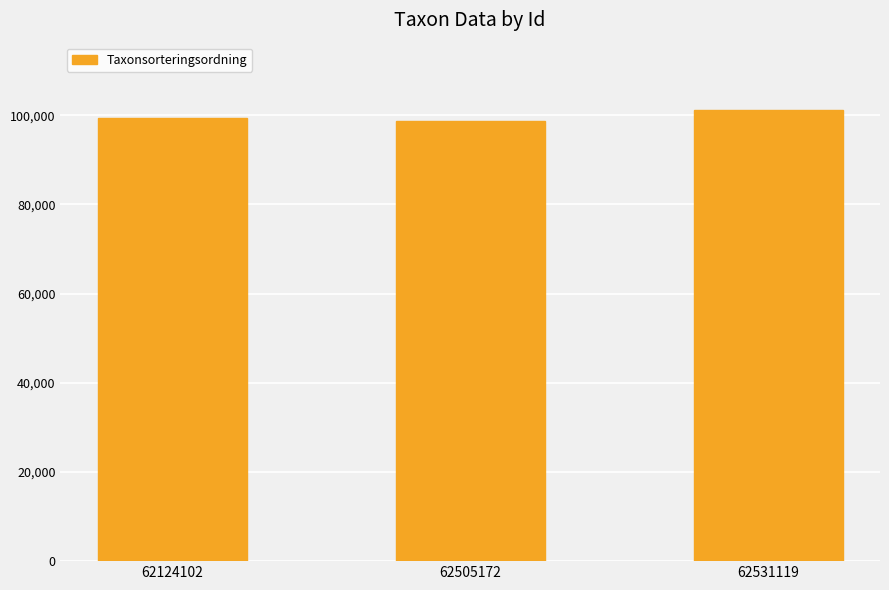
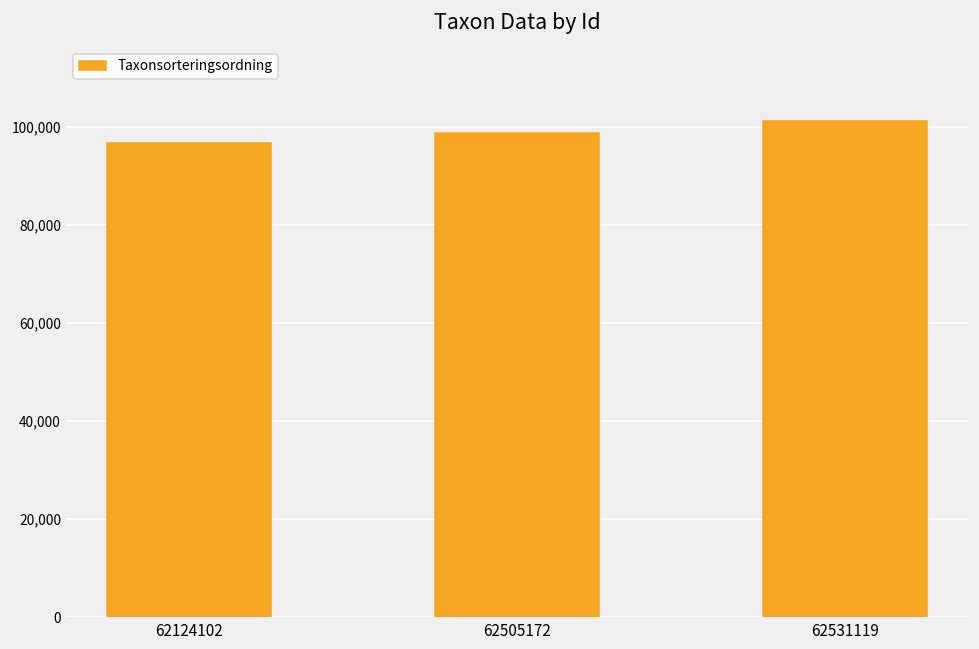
  {
-   "62124102": "99,000",
+   "62124102": "97,000",
    "62505172": "99,000",
    "62531119": "101,000"
  }
